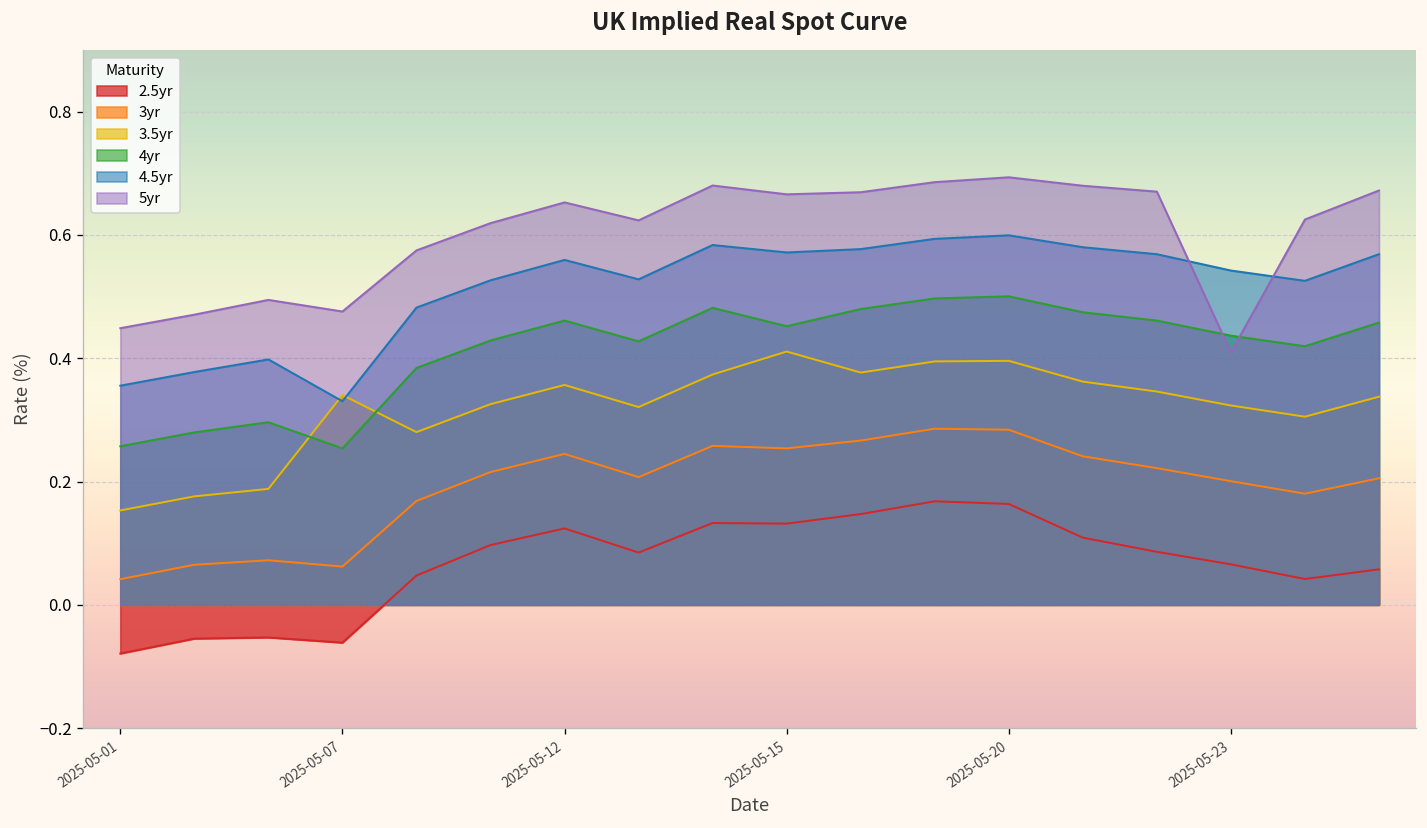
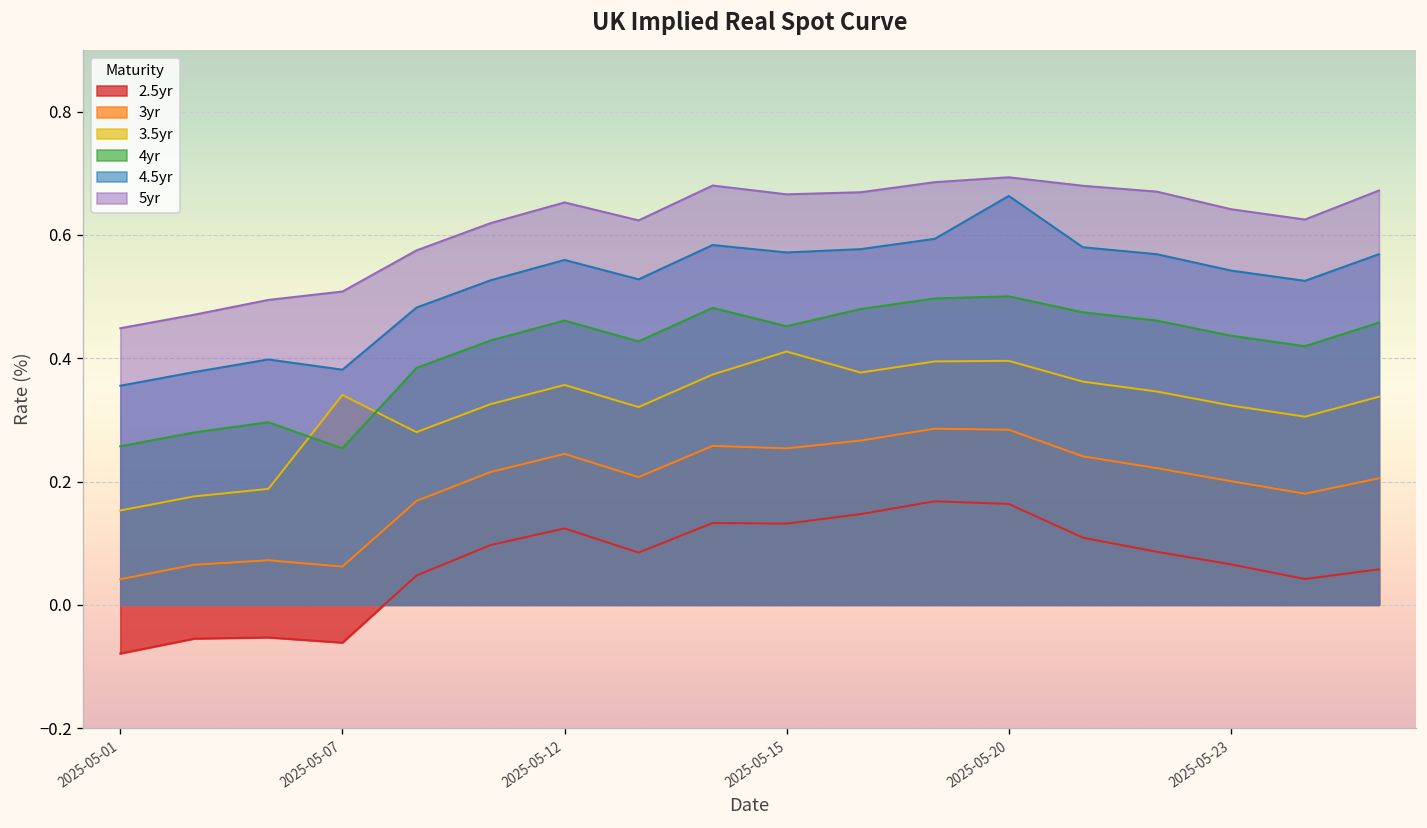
  {
    "3yr": {
      "2025-05-01": 0.04,
      "2025-05-07": 0.06,
      "2025-05-12": 0.24,
      "2025-05-15": 0.25,
      "2025-05-20": 0.28,
      "2025-05-23": 0.20
    },
    "3.5yr": {
      "2025-05-01": 0.15,
      "2025-05-07": 0.34,
      "2025-05-12": 0.36,
      "2025-05-15": 0.41,
      "2025-05-20": 0.40,
      "2025-05-23": 0.32
    },
    "4yr": {
      "2025-05-01": 0.26,
      "2025-05-07": 0.25,
      "2025-05-12": 0.46,
      "2025-05-15": 0.45,
      "2025-05-20": 0.50,
      "2025-05-23": 0.44
    },
    "4.5yr": {
      "2025-05-01": 0.36,
-     "2025-05-07": 0.33,
+     "2025-05-07": 0.38,
      "2025-05-12": 0.56,
      "2025-05-15": 0.57,
-     "2025-05-20": 0.60,
+     "2025-05-20": 0.66,
      "2025-05-23": 0.54
    },
    "5yr": {
      "2025-05-01": 0.45,
-     "2025-05-07": 0.48,
+     "2025-05-07": 0.51,
      "2025-05-12": 0.65,
      "2025-05-15": 0.67,
      "2025-05-20": 0.69,
-     "2025-05-23": 0.41
+     "2025-05-23": 0.64
    }
  }
